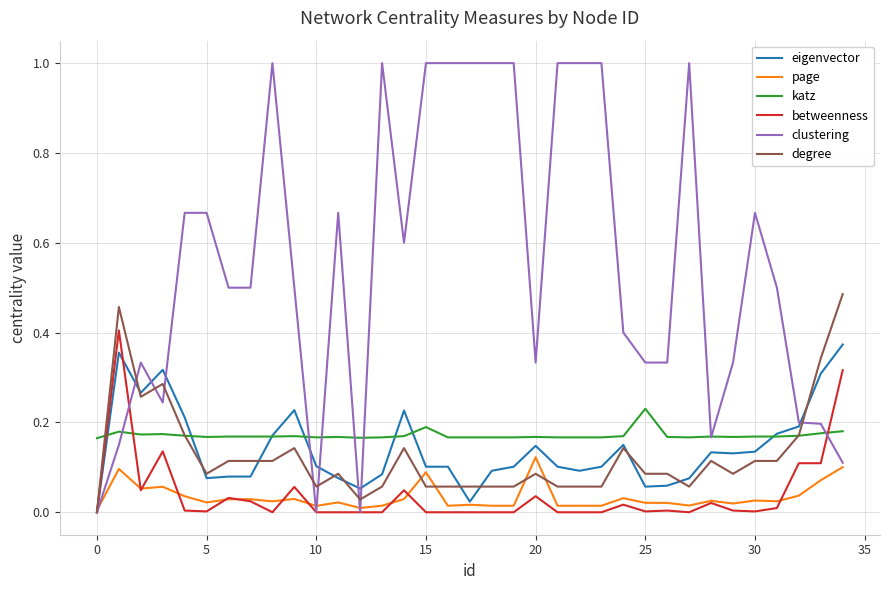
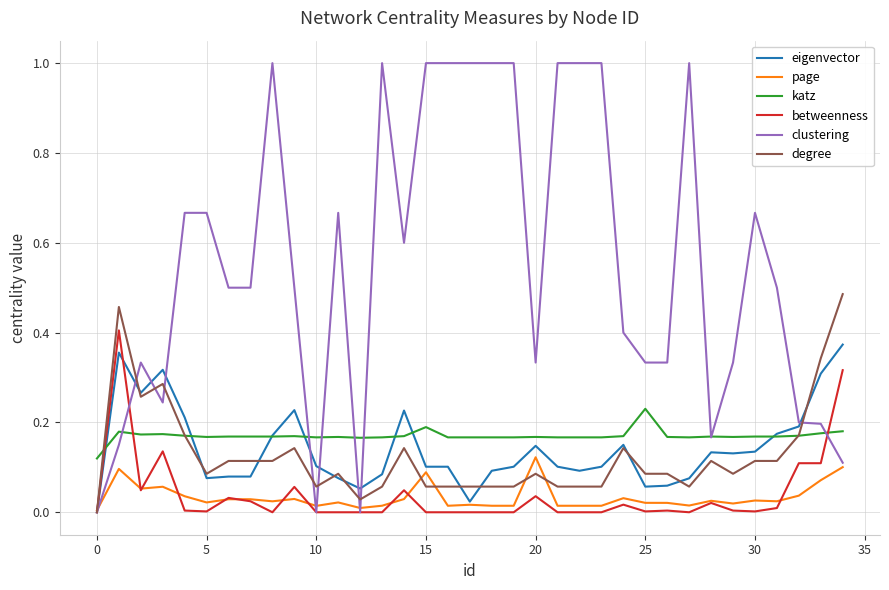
  {
    "eigenvector": {
      "5": 0.08,
      "10": 0.10,
      "15": 0.10,
      "20": 0.15,
      "25": 0.06,
      "30": 0.13
    },
    "page": {
      "5": 0.02,
      "10": 0.01,
      "15": 0.09,
      "20": 0.12,
      "25": 0.02,
      "30": 0.03
    },
    "katz": {
-     "0": 0.16,
+     "0": 0.12,
      "5": 0.17,
      "10": 0.17,
      "15": 0.19,
      "20": 0.17,
      "25": 0.23,
      "30": 0.17
    },
    "betweenness": {
      "5": 0.00,
      "15": 0.00,
      "20": 0.04,
      "25": 0.00,
      "30": 0.00
    },
    "clustering": {
      "5": 0.67,
      "15": 1.00,
      "20": 0.33,
      "25": 0.33,
      "30": 0.67
    },
    "degree": {
      "5": 0.09,
      "10": 0.06,
      "15": 0.06,
      "20": 0.09,
      "25": 0.09,
      "30": 0.11
    }
  }
